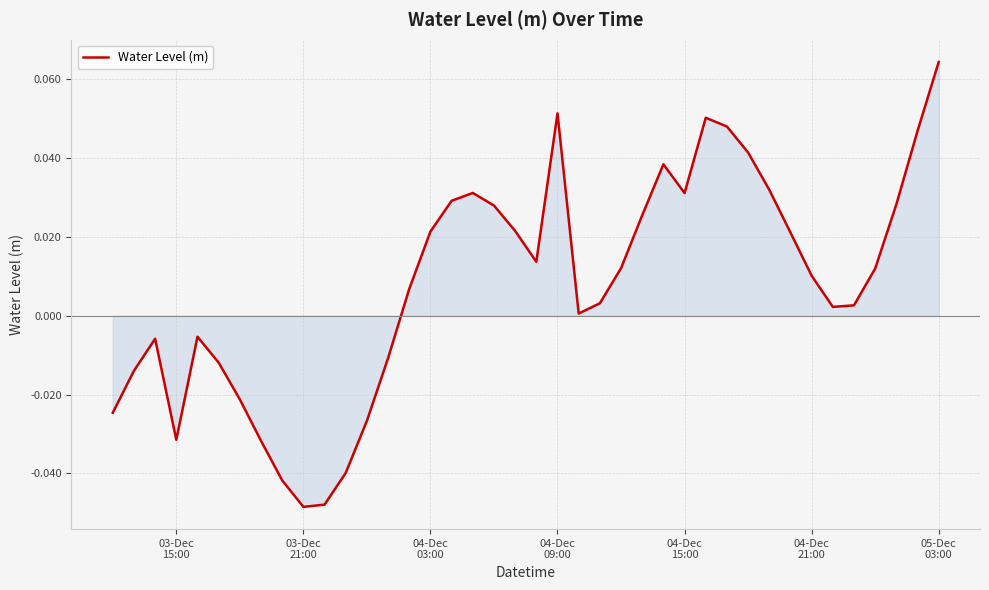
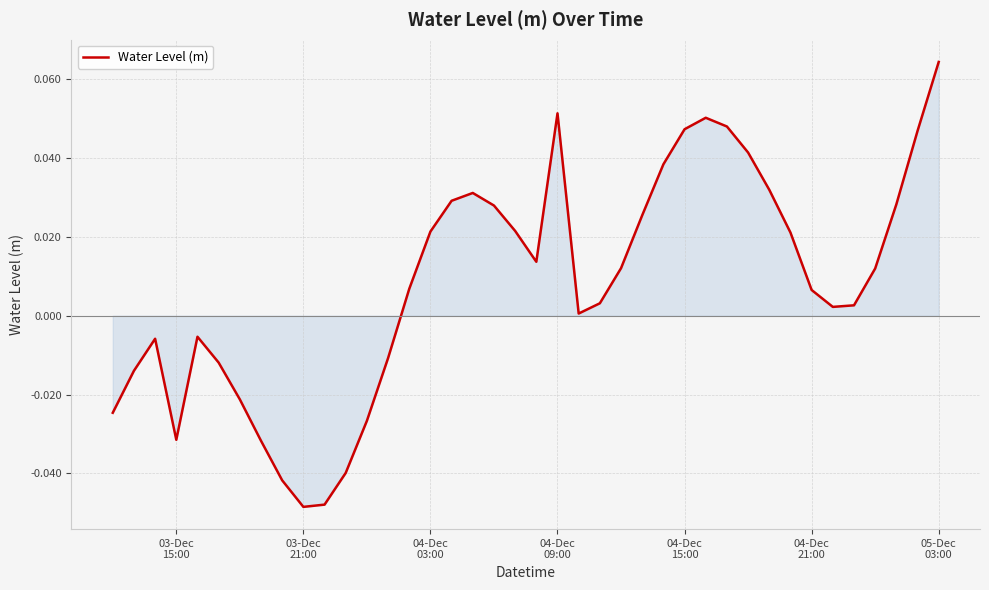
  {
    "Water Level (m)": {
      "03-Dec 15:00": -0.031,
      "03-Dec 21:00": -0.049,
-     "04-Dec 15:00": 0.031,
-     "04-Dec 21:00": 0.010
+     "04-Dec 15:00": 0.047,
+     "04-Dec 21:00": 0.007
    }
  }
